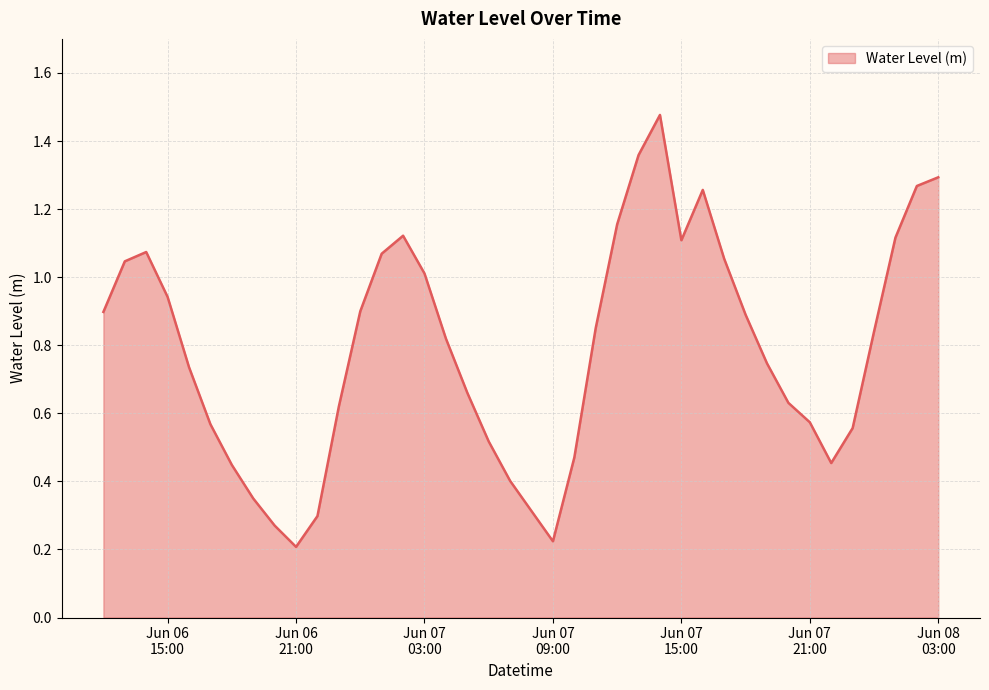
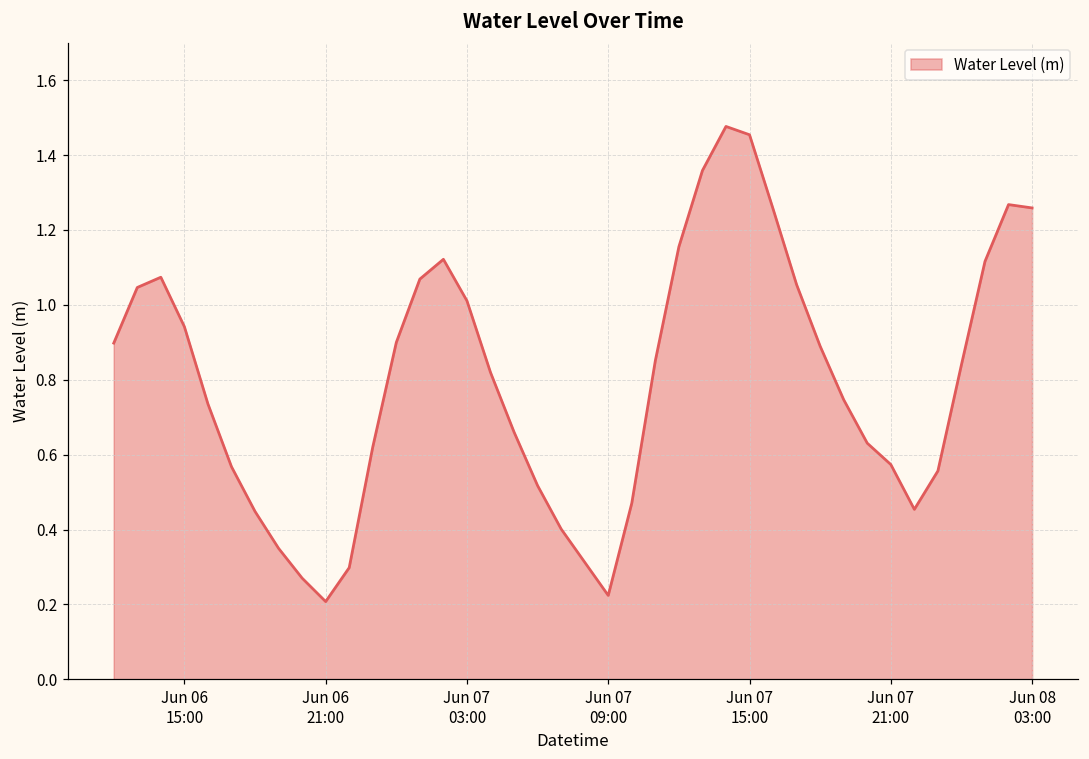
  {
    "Jun 06 15:00": 0.94,
    "Jun 06 21:00": 0.21,
    "Jun 07 03:00": 1.01,
    "Jun 07 09:00": 0.22,
-   "Jun 07 15:00": 1.11,
+   "Jun 07 15:00": 1.45,
    "Jun 07 21:00": 0.57,
-   "Jun 08 03:00": 1.29
+   "Jun 08 03:00": 1.26
  }
